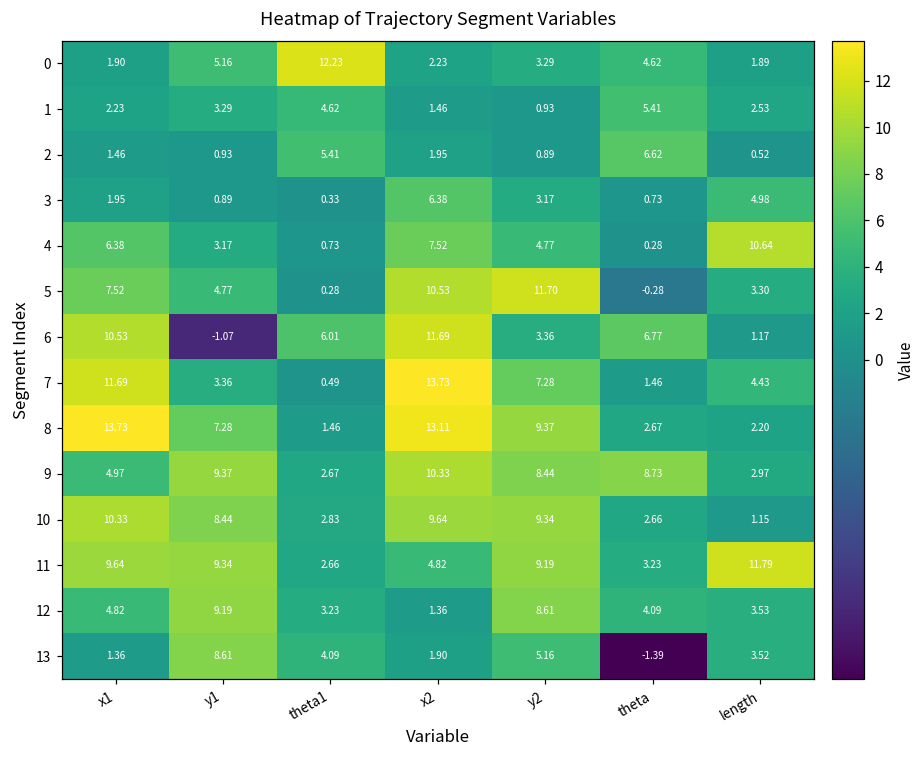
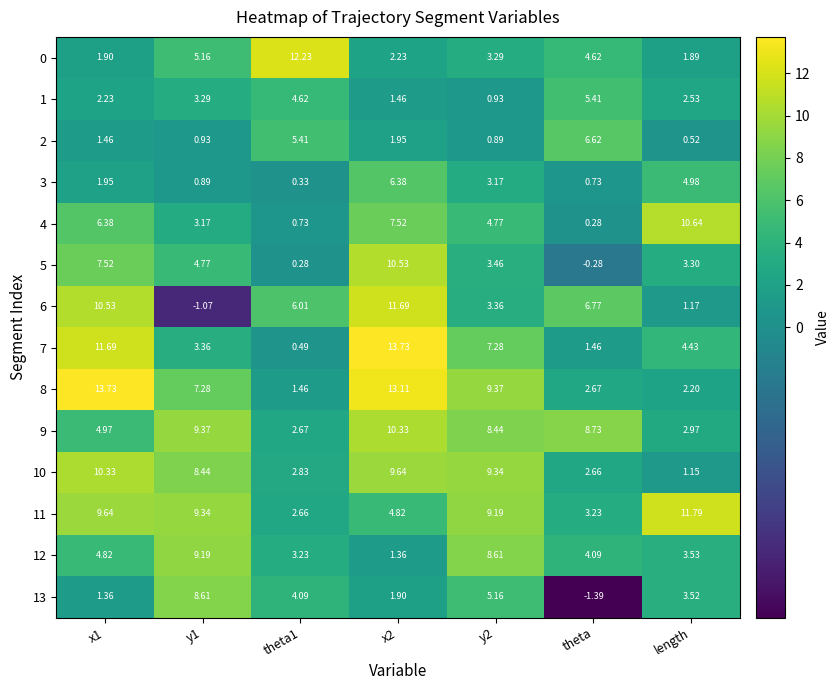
  {
    "0": {
      "x1": 1.90,
      "y1": 5.16,
      "theta1": 12.23,
      "x2": 2.23,
      "y2": 3.29,
      "theta": 4.62,
      "length": 1.89
    },
    "1": {
      "x1": 2.23,
      "y1": 3.29,
      "theta1": 4.62,
      "x2": 1.46,
      "y2": 0.93,
      "theta": 5.41,
      "length": 2.53
    },
    "2": {
      "x1": 1.46,
      "y1": 0.93,
      "theta1": 5.41,
      "x2": 1.95,
      "y2": 0.89,
      "theta": 6.62,
      "length": 0.52
    },
    "3": {
      "x1": 1.95,
      "y1": 0.89,
      "theta1": 0.33,
      "x2": 6.38,
      "y2": 3.17,
      "theta": 0.73,
      "length": 4.98
    },
    "4": {
      "x1": 6.38,
      "y1": 3.17,
      "theta1": 0.73,
      "x2": 7.52,
      "y2": 4.77,
      "theta": 0.28,
      "length": 10.64
    },
    "5": {
      "x1": 7.52,
      "y1": 4.77,
      "theta1": 0.28,
      "x2": 10.53,
-     "y2": 11.70,
+     "y2": 3.46,
      "theta": -0.28,
      "length": 3.30
    },
    "6": {
      "x1": 10.53,
      "y1": -1.07,
      "theta1": 6.01,
      "x2": 11.69,
      "y2": 3.36,
      "theta": 6.77,
      "length": 1.17
    },
    "7": {
      "x1": 11.69,
      "y1": 3.36,
      "theta1": 0.49,
      "x2": 13.73,
      "y2": 7.28,
      "theta": 1.46,
      "length": 4.43
    },
    "8": {
      "x1": 13.73,
      "y1": 7.28,
      "theta1": 1.46,
      "x2": 13.11,
      "y2": 9.37,
      "theta": 2.67,
      "length": 2.20
    },
    "9": {
      "x1": 4.97,
      "y1": 9.37,
      "theta1": 2.67,
      "x2": 10.33,
      "y2": 8.44,
      "theta": 8.73,
      "length": 2.97
    },
    "10": {
      "x1": 10.33,
      "y1": 8.44,
      "theta1": 2.83,
      "x2": 9.64,
      "y2": 9.34,
      "theta": 2.66,
      "length": 1.15
    },
    "11": {
      "x1": 9.64,
      "y1": 9.34,
      "theta1": 2.66,
      "x2": 4.82,
      "y2": 9.19,
      "theta": 3.23,
      "length": 11.79
    },
    "12": {
      "x1": 4.82,
      "y1": 9.19,
      "theta1": 3.23,
      "x2": 1.36,
      "y2": 8.61,
      "theta": 4.09,
      "length": 3.53
    },
    "13": {
      "x1": 1.36,
      "y1": 8.61,
      "theta1": 4.09,
      "x2": 1.90,
      "y2": 5.16,
      "theta": -1.39,
      "length": 3.52
    }
  }
